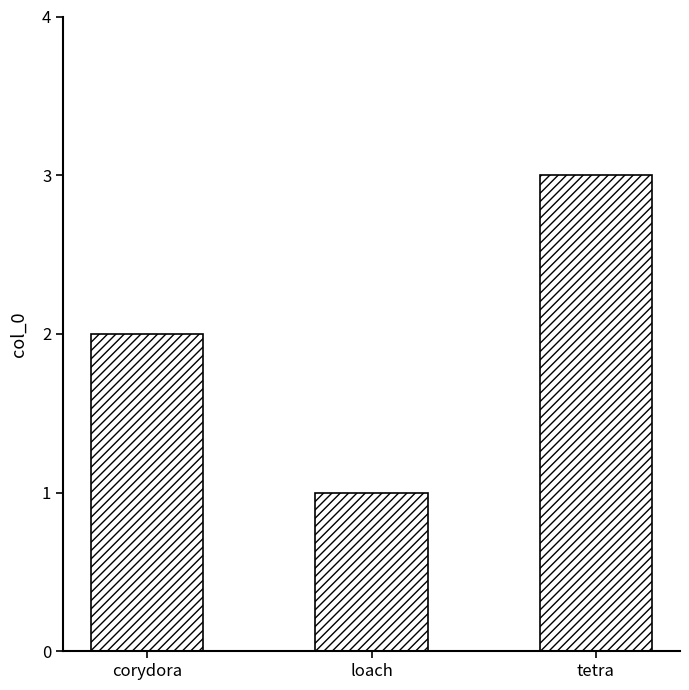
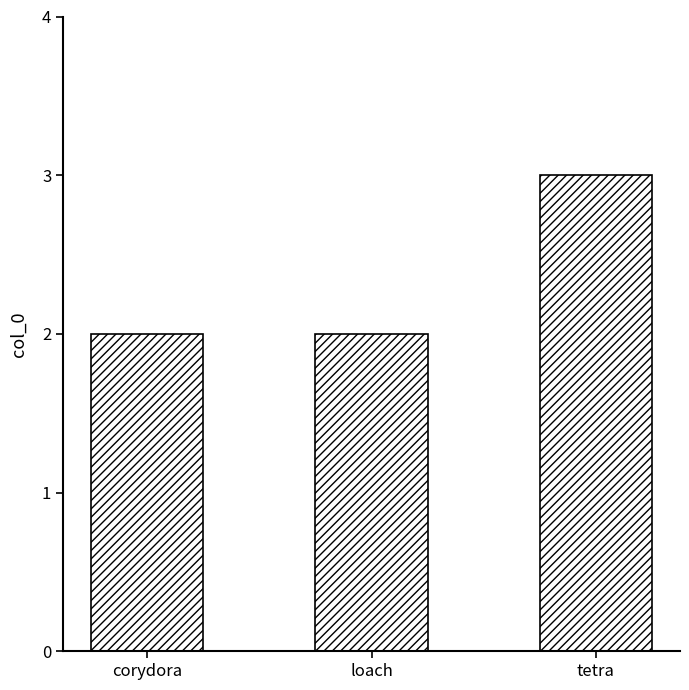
  {
    "corydora": 2,
-   "loach": 1,
+   "loach": 2,
    "tetra": 3
  }
